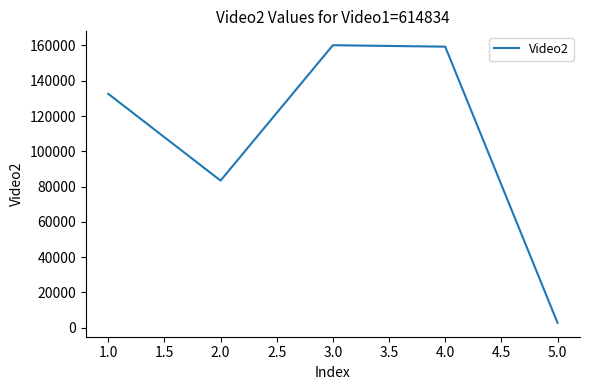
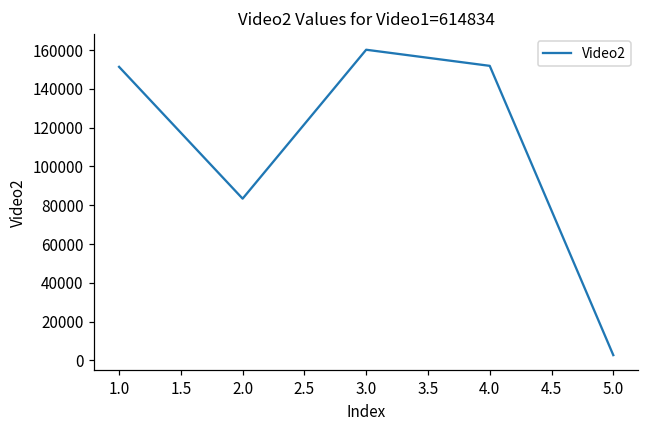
  {
-   "1.0": 133000,
+   "1.0": 151000,
    "2.0": 83000,
    "3.0": 160000,
-   "4.0": 159000,
+   "4.0": 152000,
    "5.0": 3000
  }
